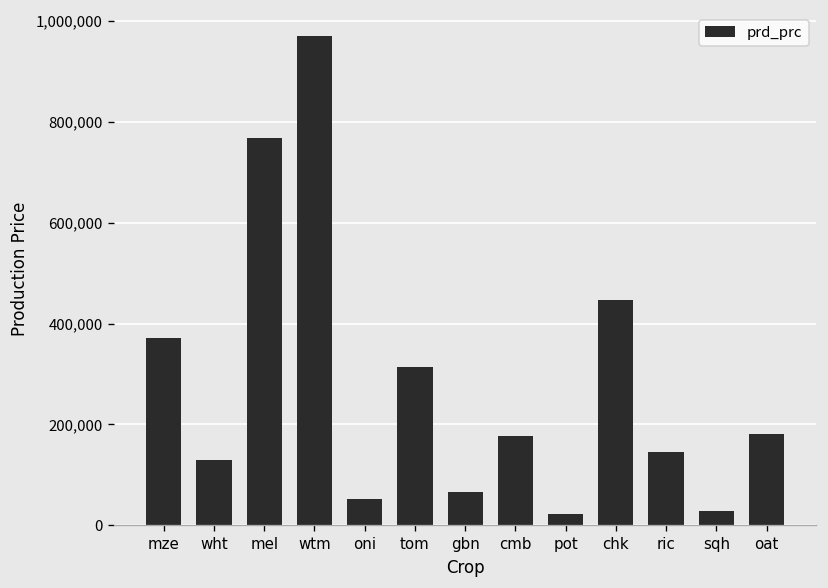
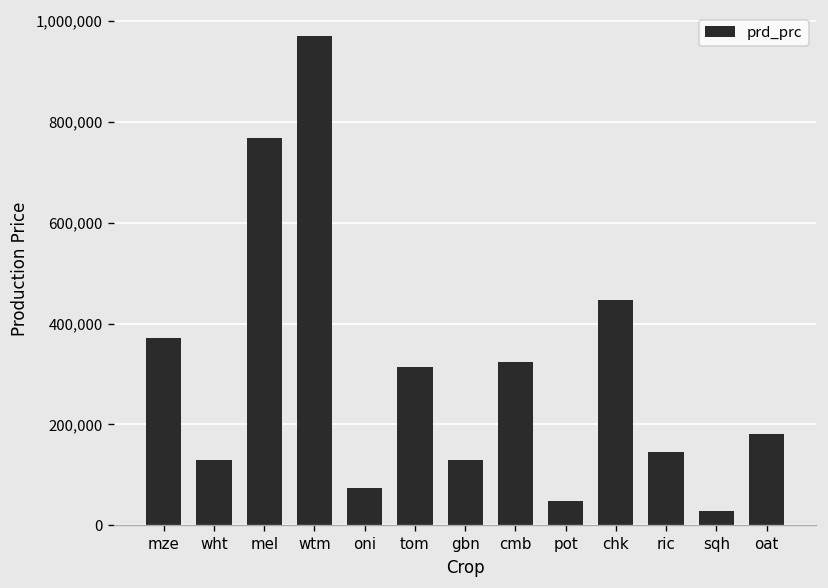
  {
    "mze": "370,000",
    "wht": "130,000",
    "mel": "770,000",
    "wtm": "970,000",
-   "oni": "50,000",
+   "oni": "70,000",
    "tom": "310,000",
-   "gbn": "70,000",
-   "cmb": "180,000",
-   "pot": "20,000",
+   "gbn": "130,000",
+   "cmb": "320,000",
+   "pot": "50,000",
    "chk": "450,000",
    "ric": "150,000",
    "sqh": "30,000",
    "oat": "180,000"
  }
